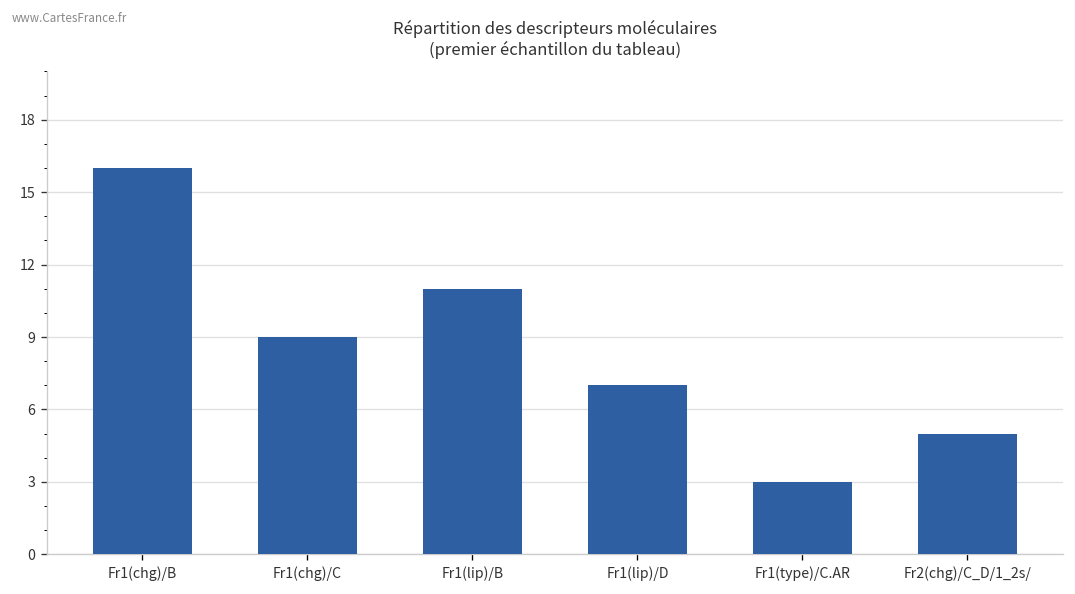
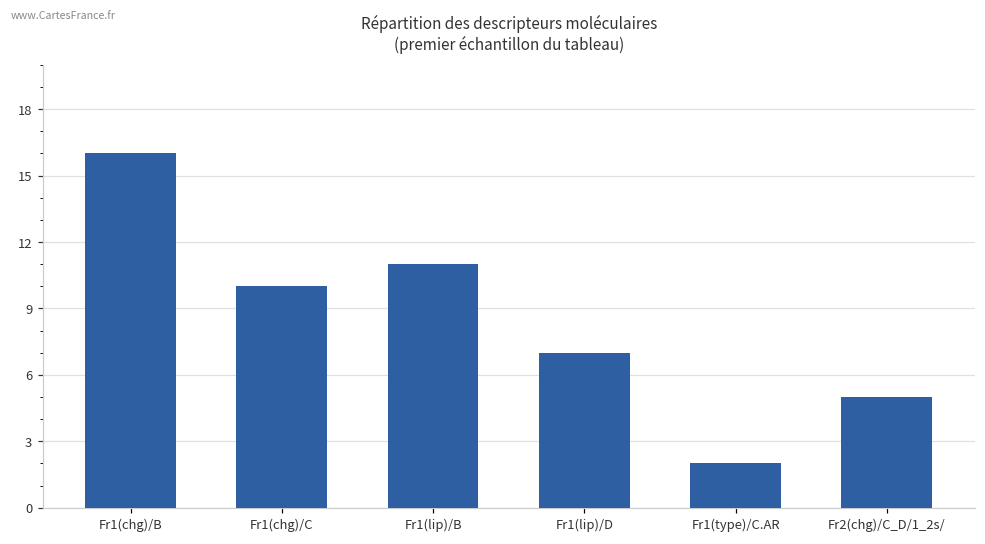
  {
    "Fr1(chg)/B": 16,
-   "Fr1(chg)/C": 9,
+   "Fr1(chg)/C": 10,
    "Fr1(lip)/B": 11,
    "Fr1(lip)/D": 7,
-   "Fr1(type)/C.AR": 3,
+   "Fr1(type)/C.AR": 2,
    "Fr2(chg)/C_D/1_2s/": 5
  }
